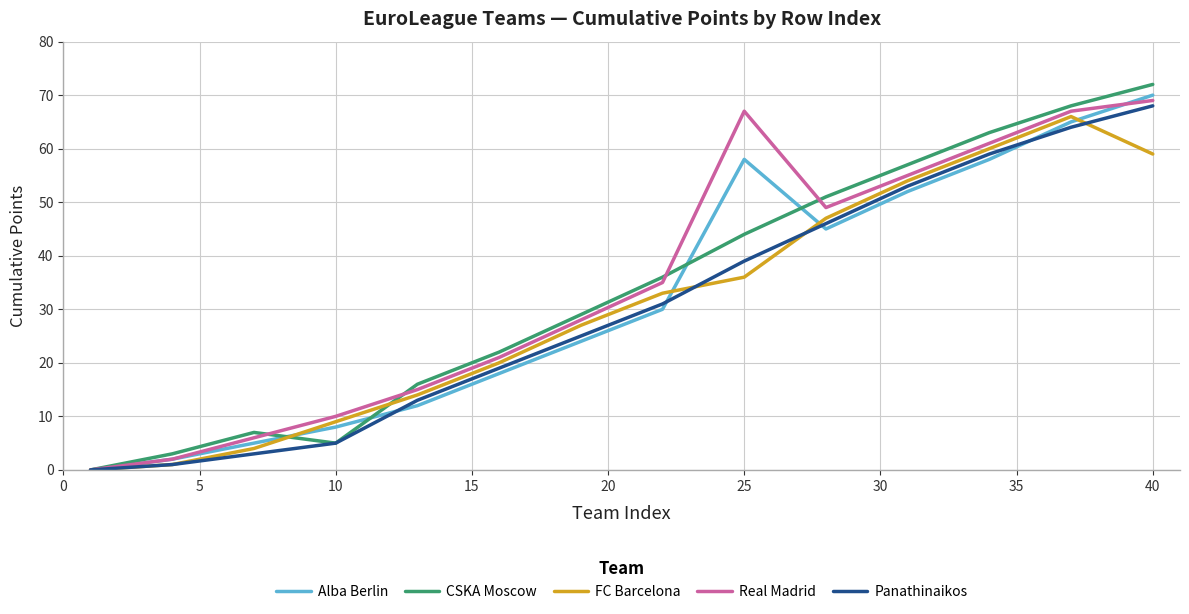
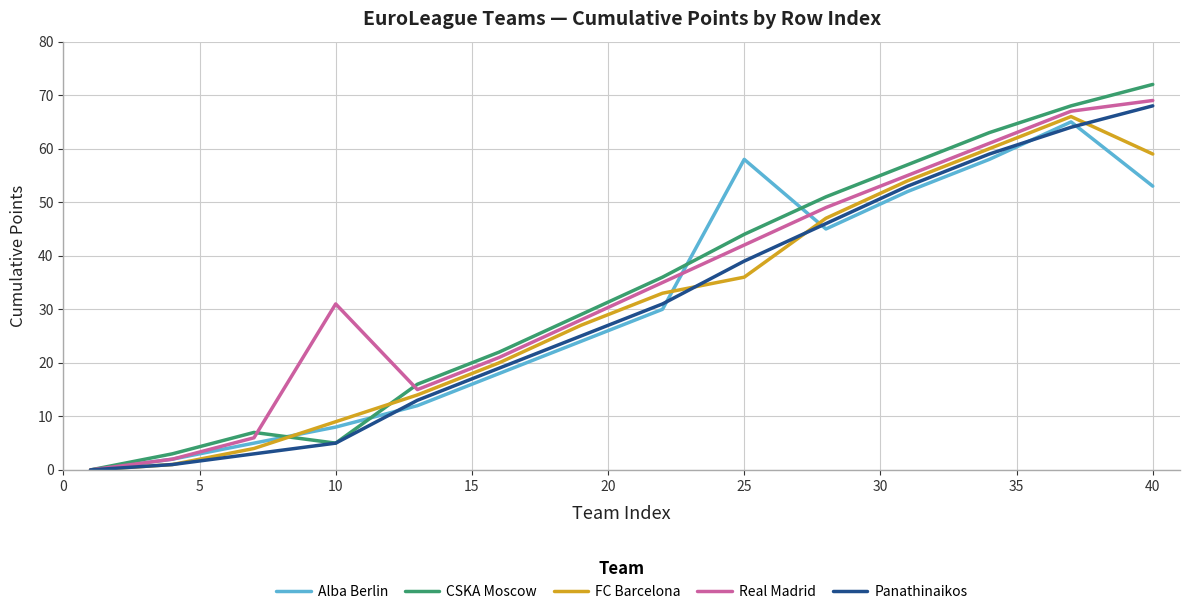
  {
    "Alba Berlin": {
      "10": 8,
      "25": 58,
-     "40": 70
+     "40": 53
    },
    "CSKA Moscow": {
      "25": 44,
      "40": 72
    },
    "FC Barcelona": {
      "10": 9,
      "25": 36,
      "40": 59
    },
    "Real Madrid": {
-     "10": 10,
-     "25": 67,
+     "10": 31,
+     "25": 42,
      "40": 69
    },
    "Panathinaikos": {
      "25": 39,
      "40": 68
    }
  }
